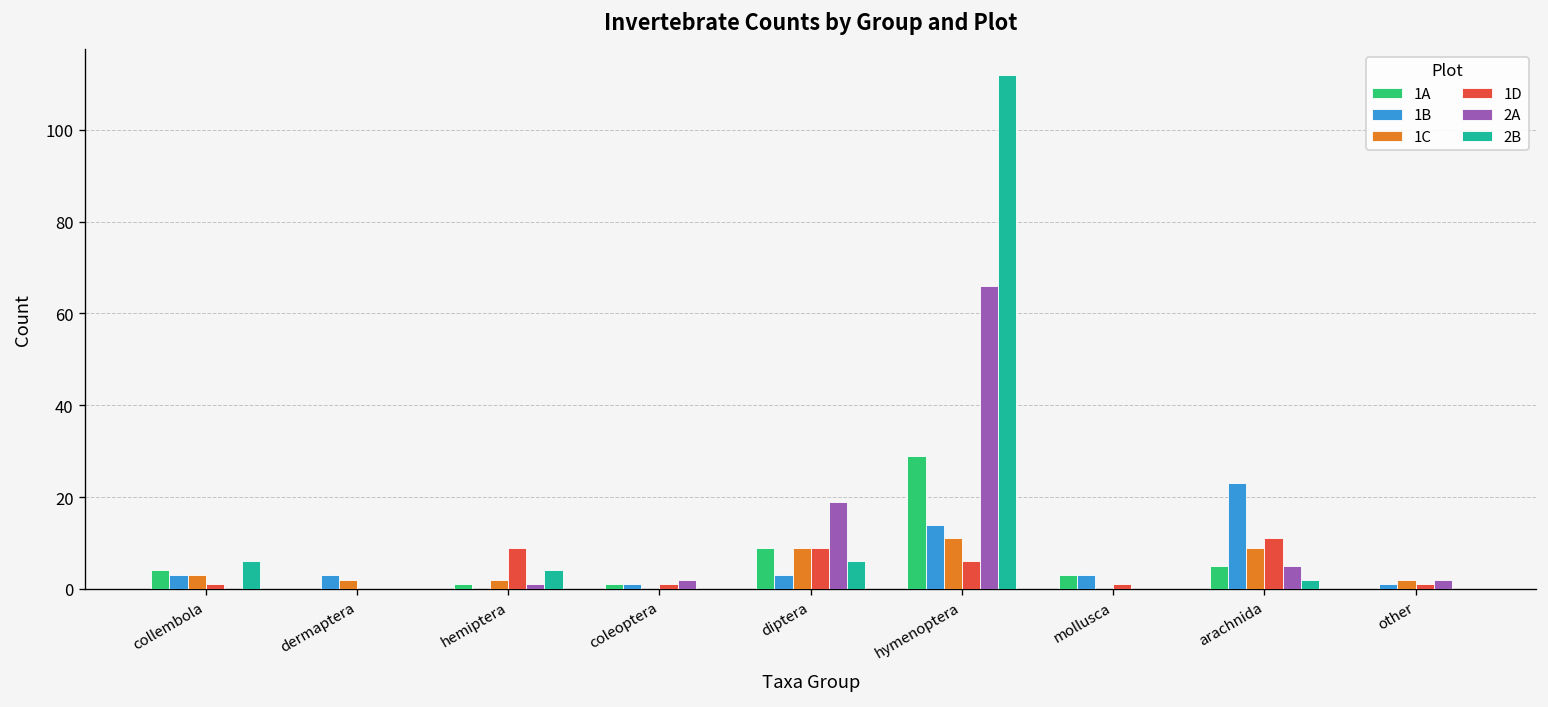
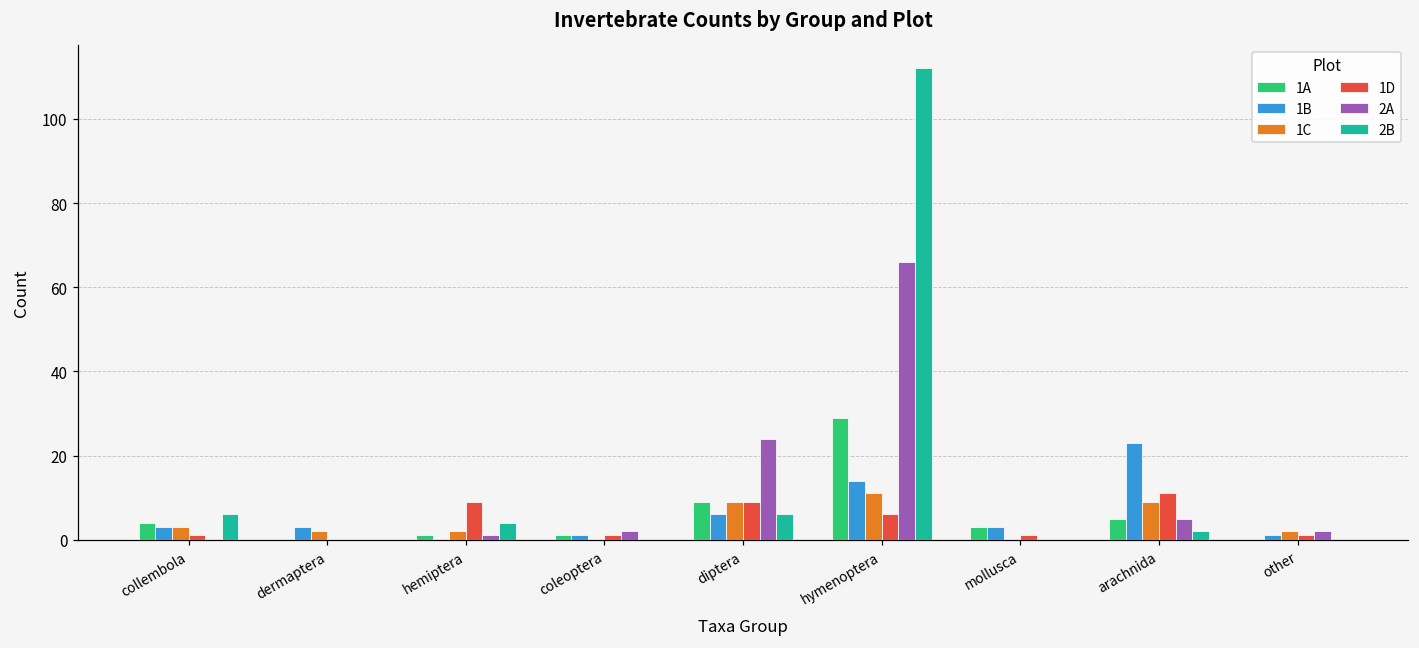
  {
    "1B": {
      "collembola": 3,
      "dermaptera": 3,
      "hemiptera": 0,
      "coleoptera": 1,
-     "diptera": 3,
+     "diptera": 6,
      "hymenoptera": 14,
      "mollusca": 3,
      "arachnida": 23,
      "other": 1
    },
    "2A": {
      "collembola": 0,
      "dermaptera": 0,
      "hemiptera": 1,
      "coleoptera": 2,
-     "diptera": 19,
+     "diptera": 24,
      "hymenoptera": 66,
      "mollusca": 0,
      "arachnida": 5,
      "other": 2
    }
  }
